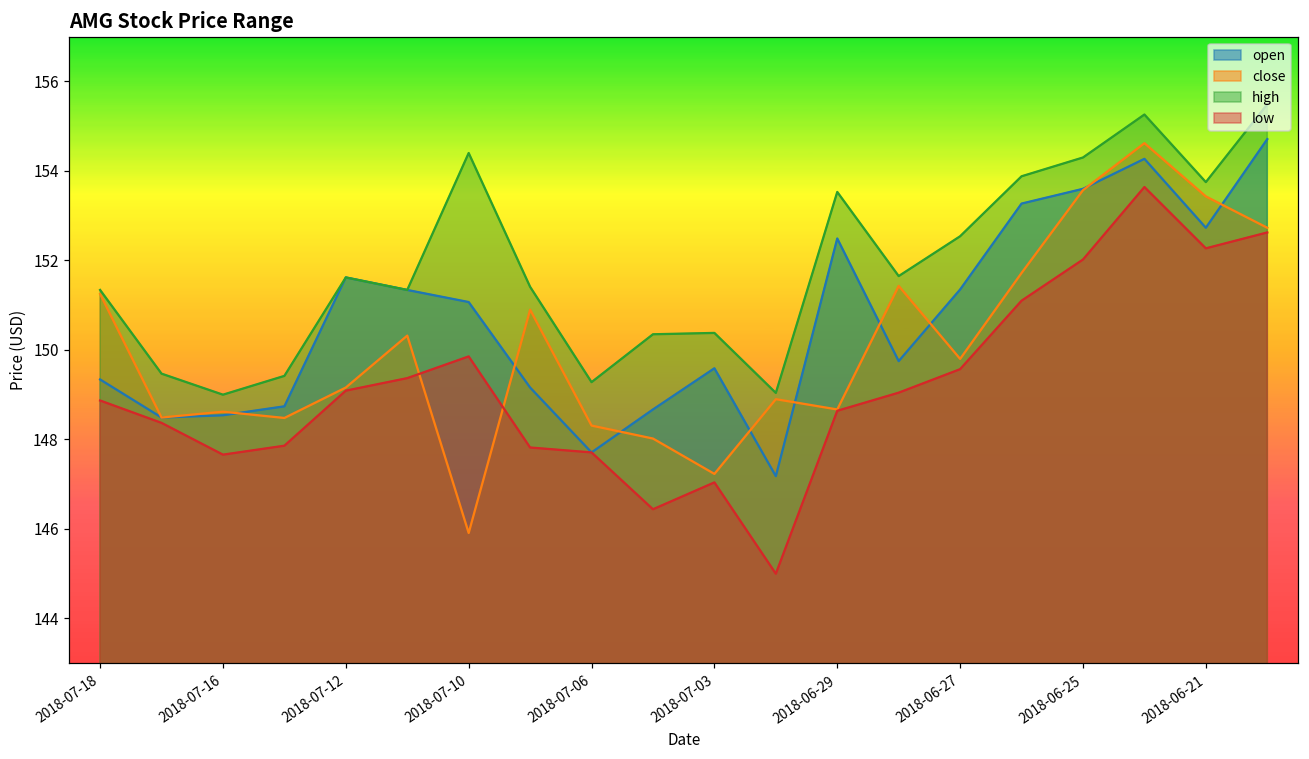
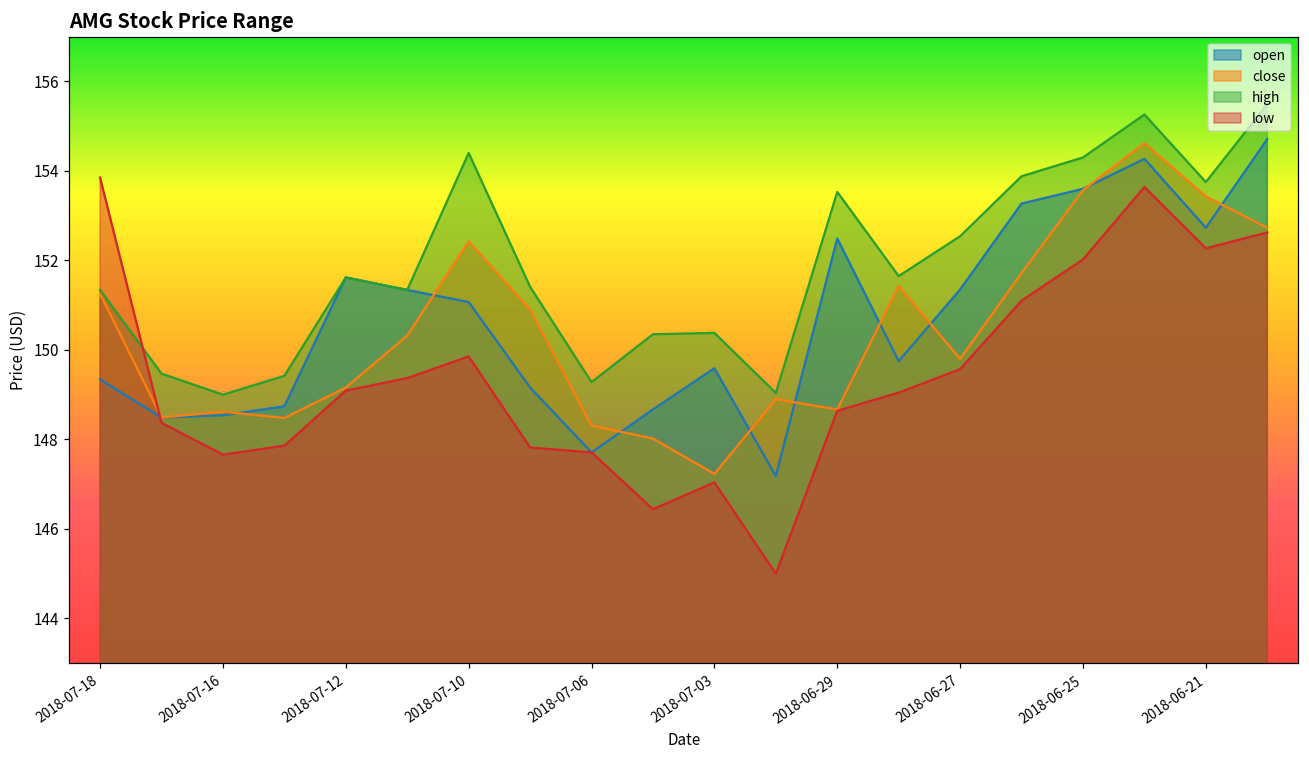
  {
    "open": {
      "2018-07-18": 149.3,
      "2018-07-16": 148.5,
      "2018-07-10": 151.1,
      "2018-07-03": 149.6,
      "2018-06-29": 152.5,
      "2018-06-27": 151.4,
      "2018-06-21": 152.7
    },
    "close": {
      "2018-07-18": 151.3,
      "2018-07-16": 148.6,
      "2018-07-12": 149.2,
-     "2018-07-10": 145.9,
+     "2018-07-10": 152.4,
      "2018-07-06": 148.3,
      "2018-07-03": 147.2,
      "2018-06-27": 149.8,
      "2018-06-21": 153.4
    },
    "high": {
      "2018-07-18": 151.3,
      "2018-07-16": 149.0,
      "2018-07-10": 154.4,
      "2018-07-06": 149.3,
      "2018-07-03": 150.4,
      "2018-06-29": 153.5,
      "2018-06-27": 152.5,
      "2018-06-25": 154.3,
      "2018-06-21": 153.8
    },
    "low": {
-     "2018-07-18": 148.9,
+     "2018-07-18": 153.9,
      "2018-07-16": 147.7,
      "2018-07-12": 149.1,
      "2018-07-10": 149.9,
      "2018-07-03": 147.0,
      "2018-06-27": 149.6,
      "2018-06-25": 152.0,
      "2018-06-21": 152.3
    }
  }
